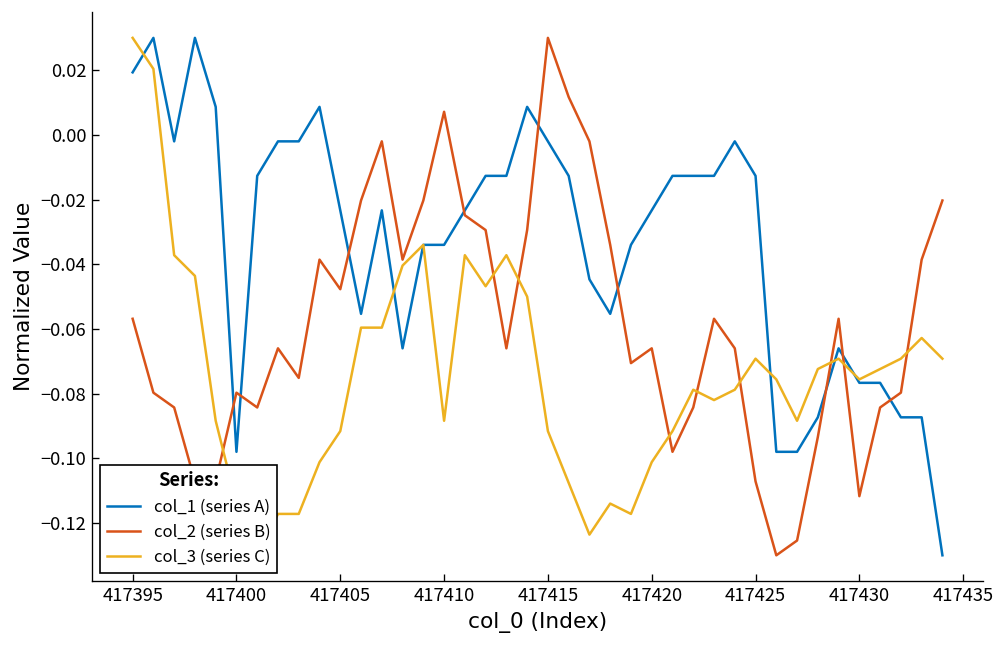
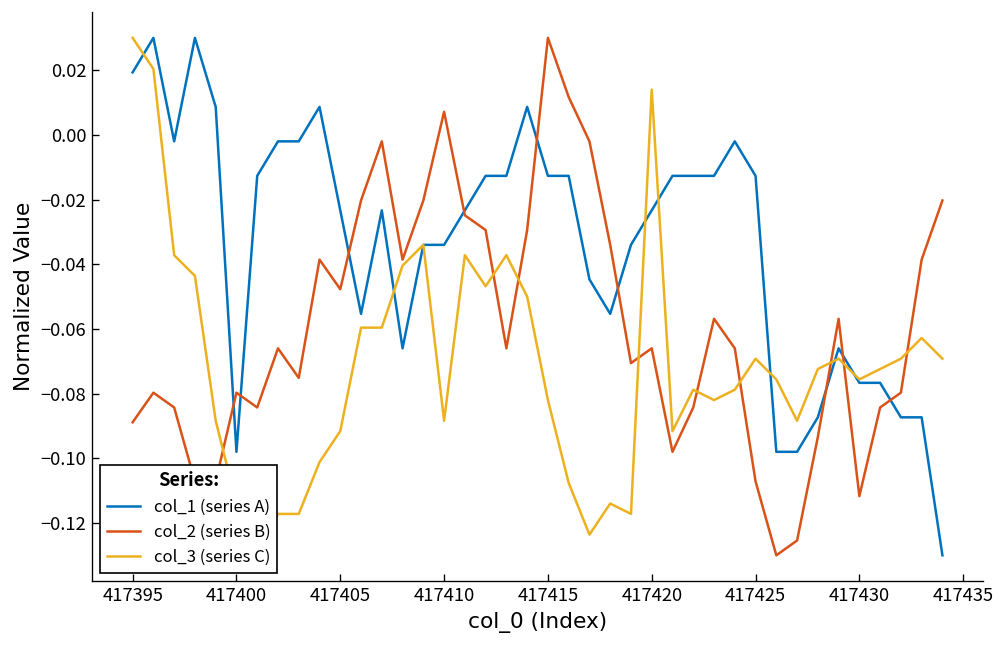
  {
    "col_1 (series A)": {
      "417395": 0.019,
      "417400": -0.098,
      "417405": -0.023,
      "417410": -0.034,
-     "417415": -0.002,
+     "417415": -0.013,
      "417420": -0.023,
      "417425": -0.013,
      "417430": -0.077
    },
    "col_2 (series B)": {
-     "417395": -0.057,
+     "417395": -0.089,
      "417400": -0.080,
      "417405": -0.048,
      "417410": 0.007,
      "417415": 0.030,
      "417420": -0.066,
      "417425": -0.107,
      "417430": -0.112
    },
    "col_3 (series C)": {
      "417395": 0.030,
      "417405": -0.092,
      "417410": -0.088,
-     "417415": -0.092,
-     "417420": -0.101,
+     "417415": -0.082,
+     "417420": 0.014,
      "417425": -0.069,
      "417430": -0.076
    }
  }
